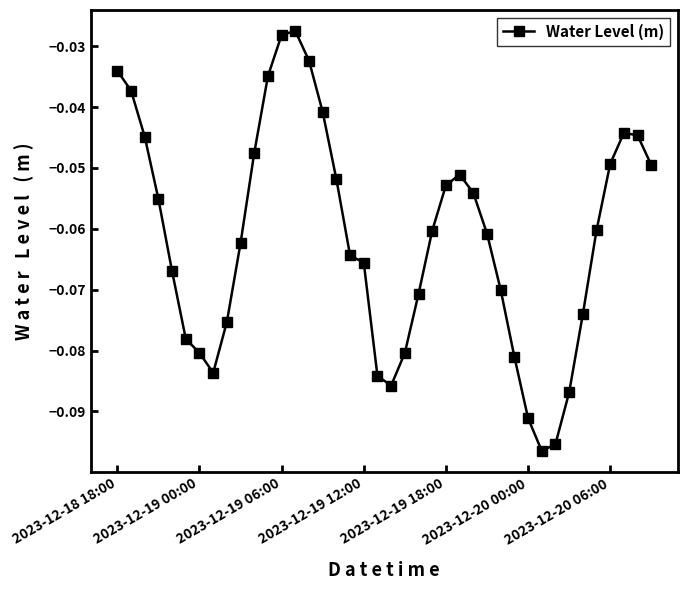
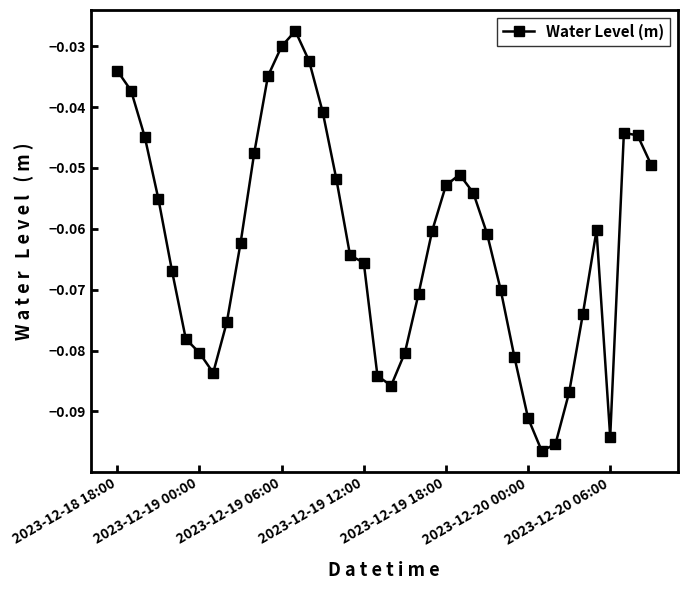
  {
    "2023-12-18 18:00": -0.034,
    "2023-12-19 00:00": -0.080,
-   "2023-12-19 06:00": -0.028,
+   "2023-12-19 06:00": -0.030,
    "2023-12-19 12:00": -0.066,
    "2023-12-19 18:00": -0.053,
    "2023-12-20 00:00": -0.091,
-   "2023-12-20 06:00": -0.049
+   "2023-12-20 06:00": -0.094
  }
